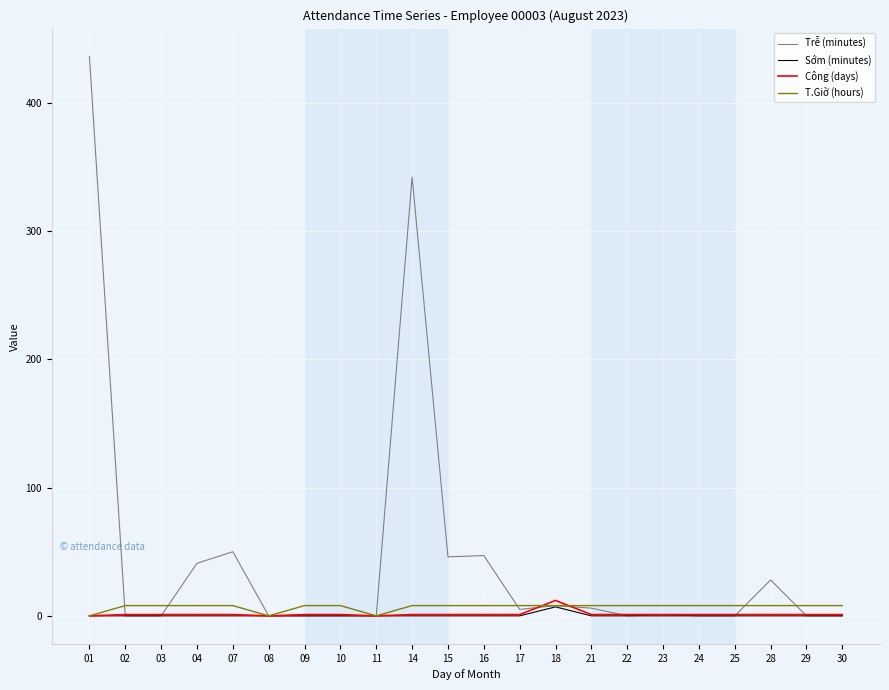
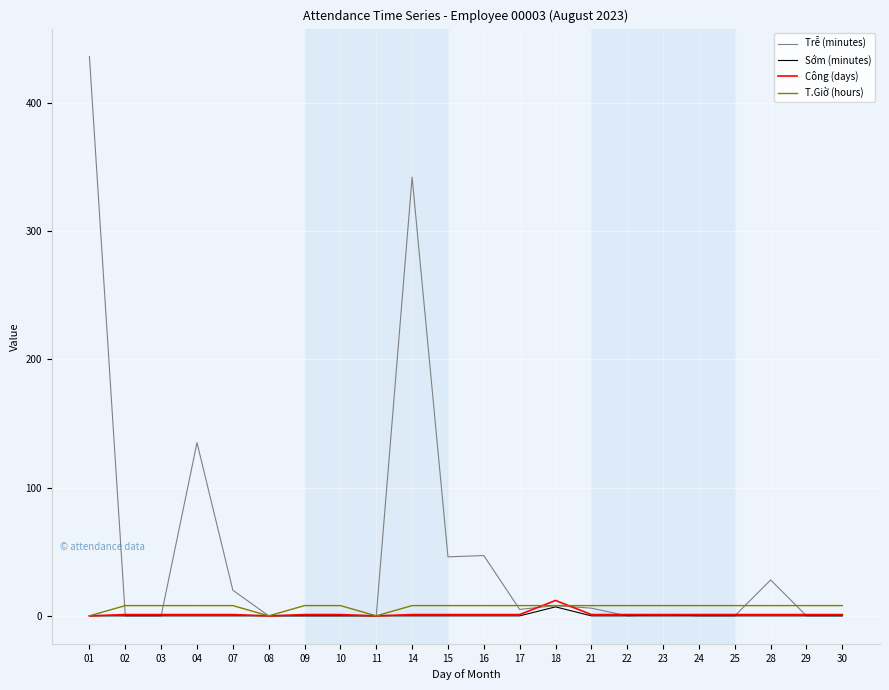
  {
    "Trễ (minutes)": {
      "01": 436,
-     "04": 41,
-     "07": 50,
+     "04": 135,
+     "07": 20,
      "14": 342,
      "15": 46,
      "16": 47,
      "17": 5,
      "21": 6,
      "28": 28
    },
    "Công (days)": {
      "18": 12
    },
    "T.Giờ (hours)": {
      "02": 8,
      "03": 8,
      "04": 8,
      "07": 8,
      "09": 8,
      "10": 8,
      "14": 8,
      "15": 8,
      "16": 8,
      "17": 8,
      "21": 8,
      "22": 8,
      "23": 8,
      "24": 8,
      "25": 8,
      "28": 8,
      "29": 8,
      "30": 8
    }
  }
